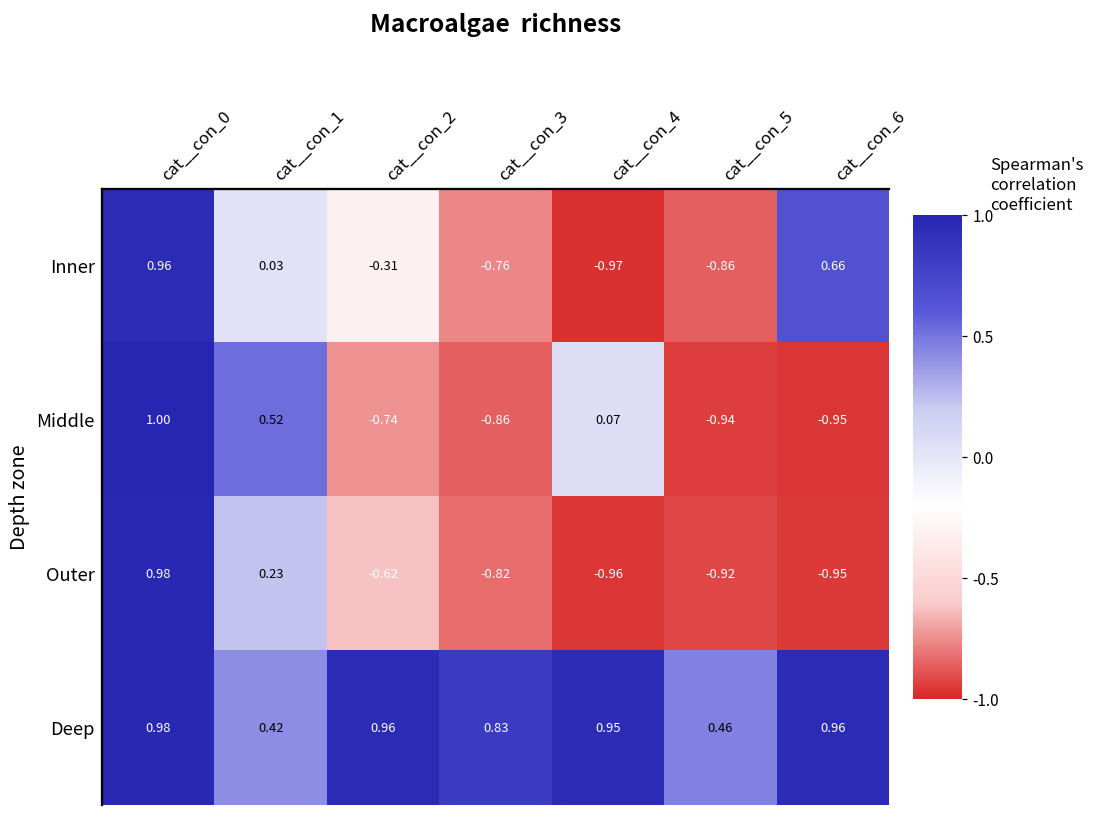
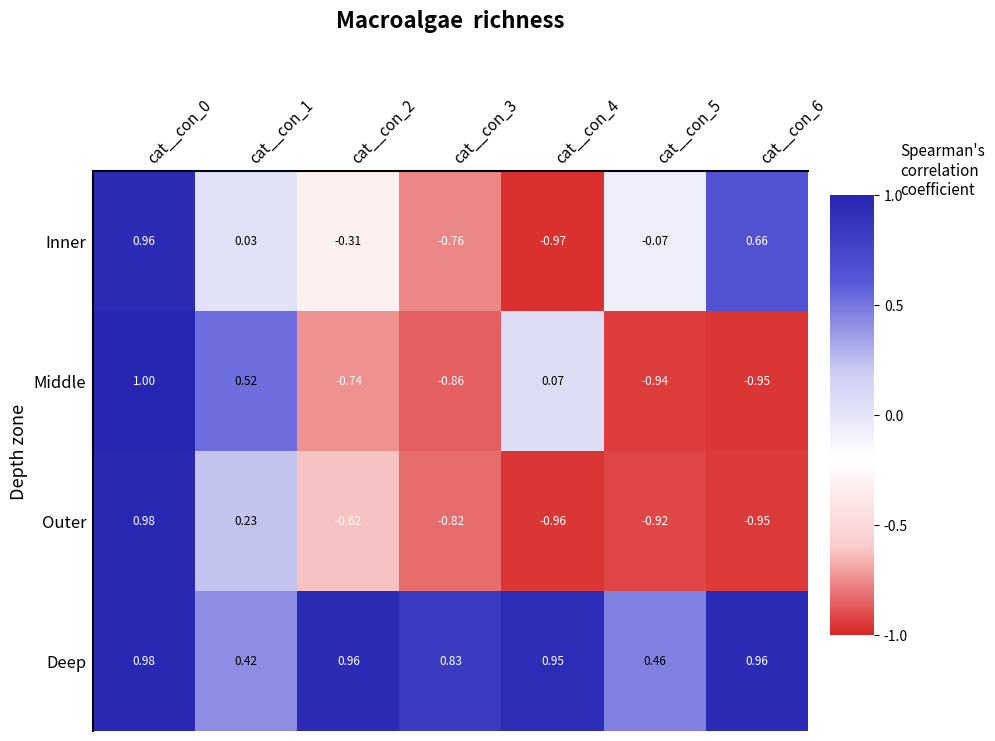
  {
    "Inner": {
      "cat__con_0": 0.96,
      "cat__con_1": 0.03,
      "cat__con_2": -0.31,
      "cat__con_3": -0.76,
      "cat__con_4": -0.97,
-     "cat__con_5": -0.86,
+     "cat__con_5": -0.07,
      "cat__con_6": 0.66
    },
    "Middle": {
      "cat__con_0": 1.00,
      "cat__con_1": 0.52,
      "cat__con_2": -0.74,
      "cat__con_3": -0.86,
      "cat__con_4": 0.07,
      "cat__con_5": -0.94,
      "cat__con_6": -0.95
    },
    "Outer": {
      "cat__con_0": 0.98,
      "cat__con_1": 0.23,
      "cat__con_2": -0.62,
      "cat__con_3": -0.82,
      "cat__con_4": -0.96,
      "cat__con_5": -0.92,
      "cat__con_6": -0.95
    },
    "Deep": {
      "cat__con_0": 0.98,
      "cat__con_1": 0.42,
      "cat__con_2": 0.96,
      "cat__con_3": 0.83,
      "cat__con_4": 0.95,
      "cat__con_5": 0.46,
      "cat__con_6": 0.96
    }
  }
